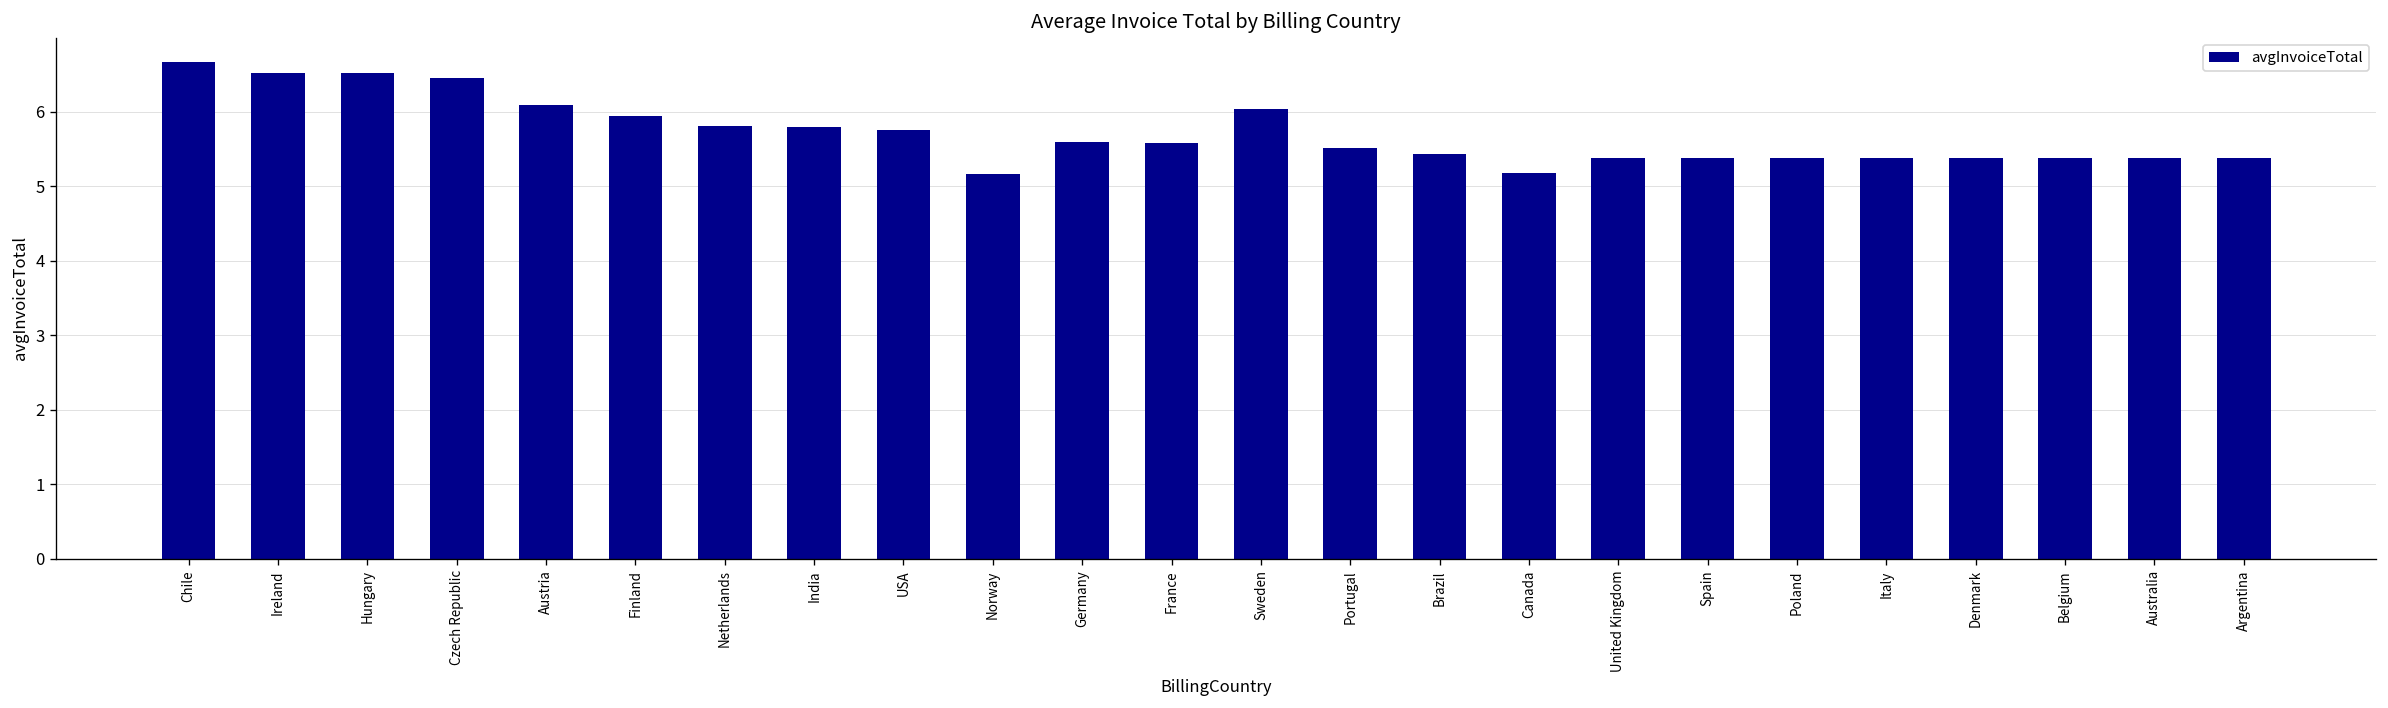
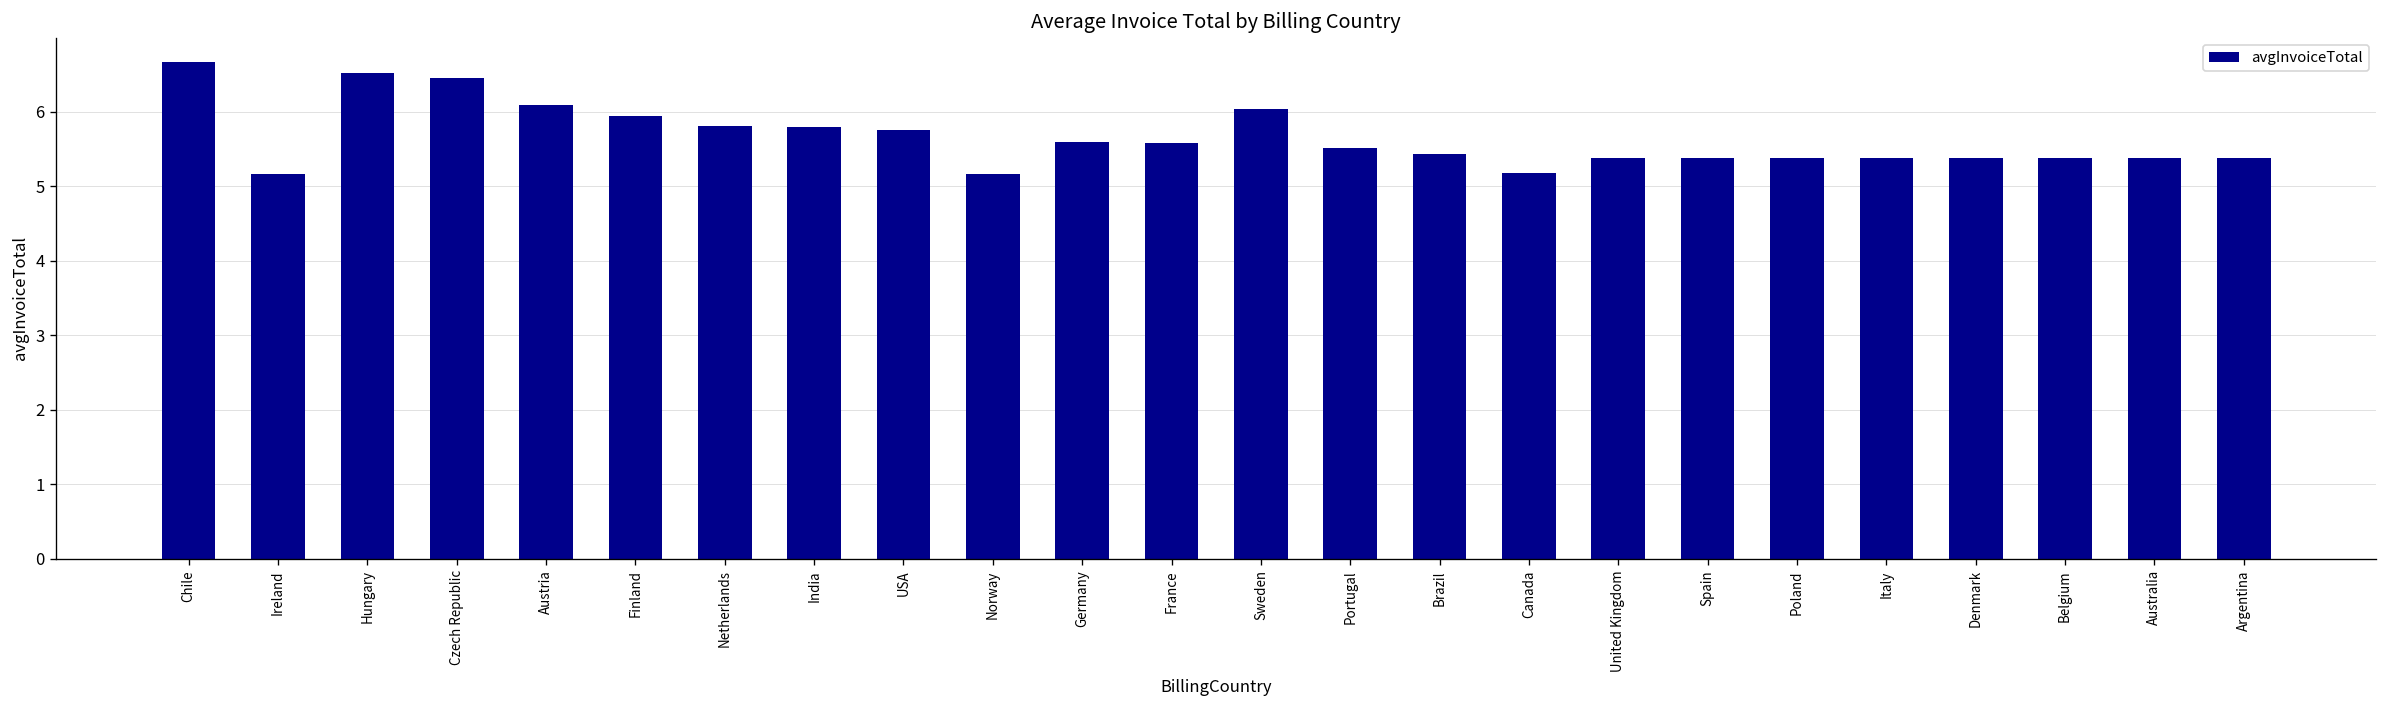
  {
    "Chile": 6.7,
-   "Ireland": 6.5,
+   "Ireland": 5.2,
    "Hungary": 6.5,
    "Czech Republic": 6.4,
    "Austria": 6.1,
    "Finland": 5.9,
    "Netherlands": 5.8,
    "India": 5.8,
    "USA": 5.7,
    "Norway": 5.2,
    "Germany": 5.6,
    "France": 5.6,
    "Sweden": 6.0,
    "Portugal": 5.5,
    "Brazil": 5.4,
    "Canada": 5.2,
    "United Kingdom": 5.4,
    "Spain": 5.4,
    "Poland": 5.4,
    "Italy": 5.4,
    "Denmark": 5.4,
    "Belgium": 5.4,
    "Australia": 5.4,
    "Argentina": 5.4
  }
